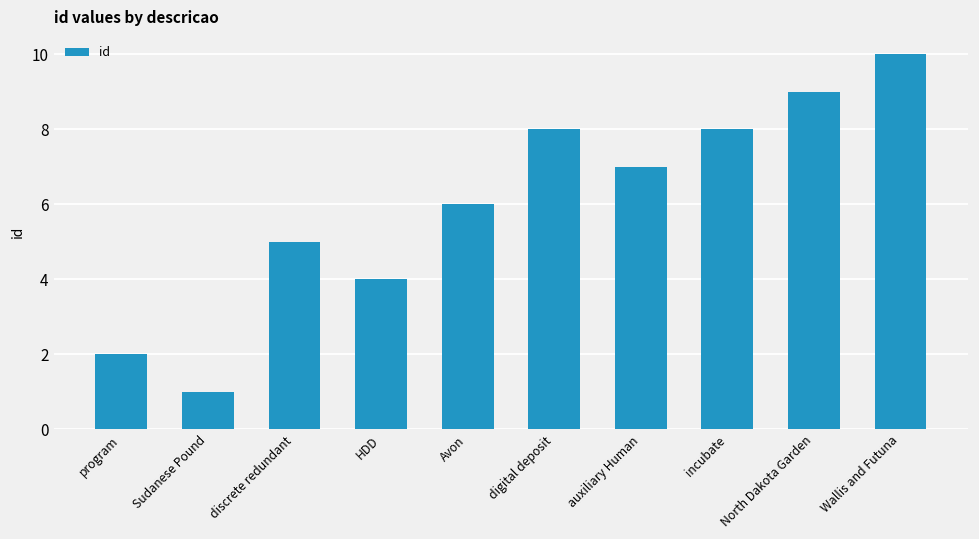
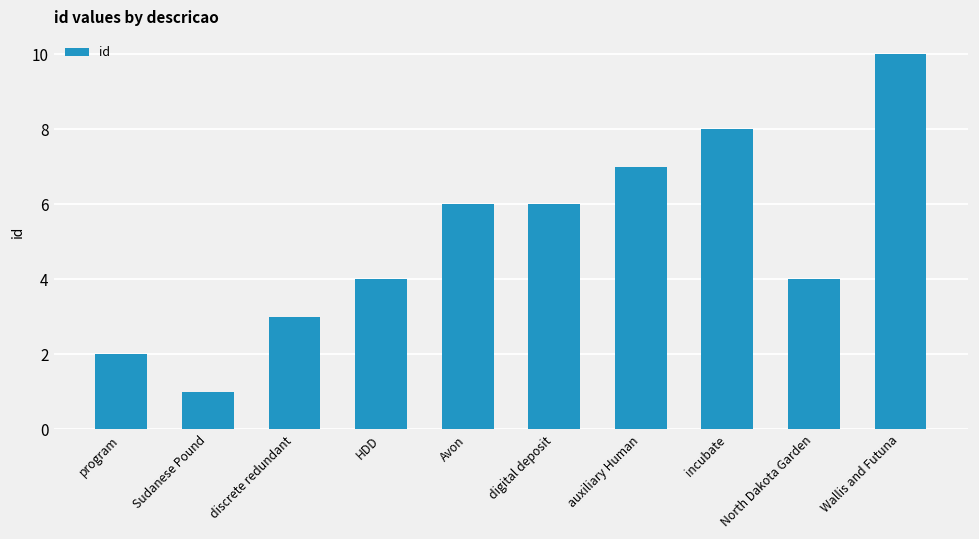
  {
    "program": 2,
    "Sudanese Pound": 1,
-   "discrete redundant": 5,
+   "discrete redundant": 3,
    "HDD": 4,
    "Avon": 6,
-   "digital deposit": 8,
+   "digital deposit": 6,
    "auxiliary Human": 7,
    "incubate": 8,
-   "North Dakota Garden": 9,
+   "North Dakota Garden": 4,
    "Wallis and Futuna": 10
  }
